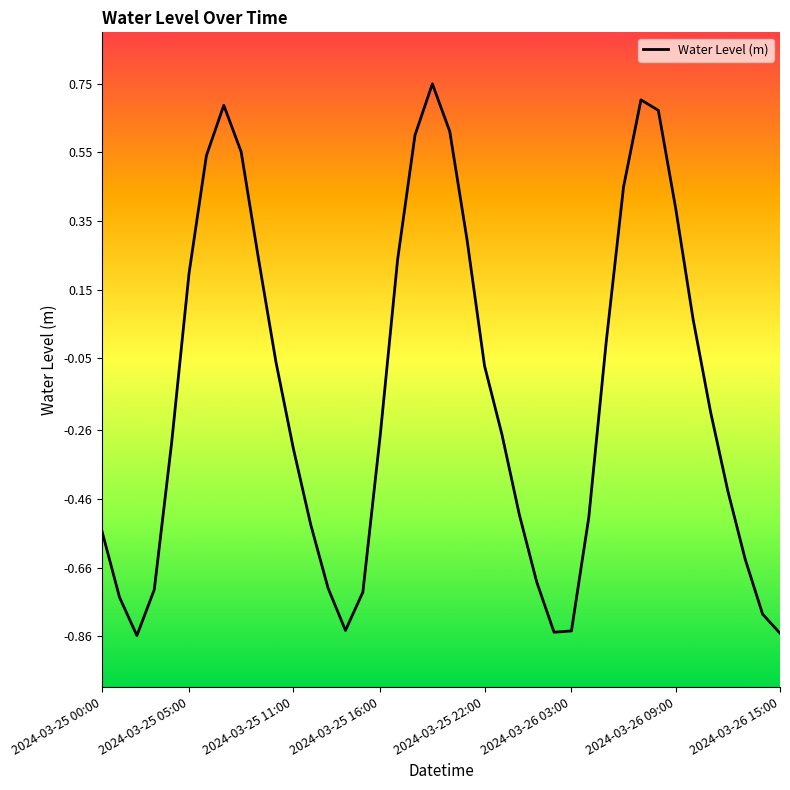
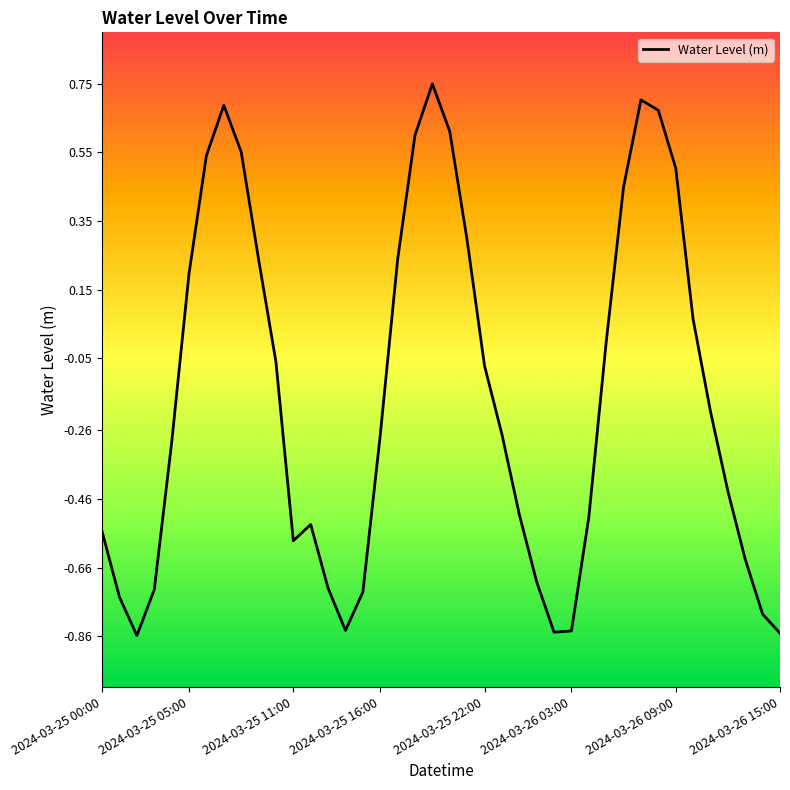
  {
    "2024-03-25 00:00": -0.56,
    "2024-03-25 05:00": 0.20,
-   "2024-03-25 11:00": -0.31,
+   "2024-03-25 11:00": -0.58,
    "2024-03-25 16:00": -0.27,
    "2024-03-25 22:00": -0.07,
    "2024-03-26 03:00": -0.84,
-   "2024-03-26 09:00": 0.39,
+   "2024-03-26 09:00": 0.50,
    "2024-03-26 15:00": -0.85
  }
